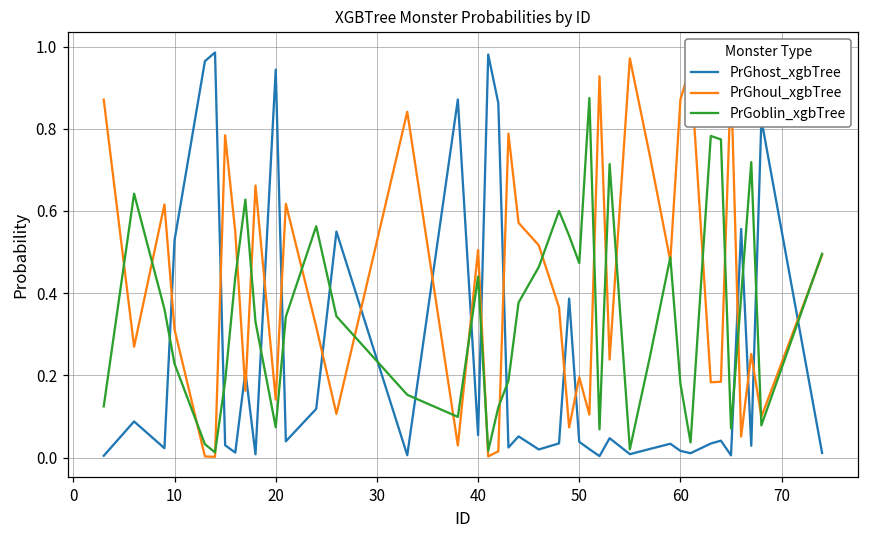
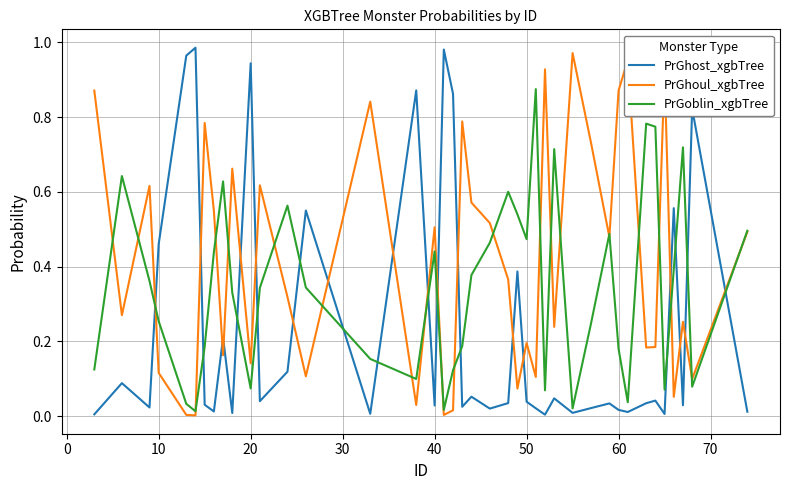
  {
    "PrGhost_xgbTree": {
-     "10": 0.53,
+     "10": 0.46,
      "20": 0.94,
-     "40": 0.05,
+     "40": 0.03,
      "50": 0.04,
      "60": 0.02
    },
    "PrGhoul_xgbTree": {
-     "10": 0.31,
+     "10": 0.12,
      "20": 0.14,
      "40": 0.51,
      "50": 0.20,
      "60": 0.87
    },
    "PrGoblin_xgbTree": {
-     "10": 0.23,
+     "10": 0.25,
      "20": 0.07,
      "40": 0.44,
      "50": 0.47,
      "60": 0.18
    }
  }
